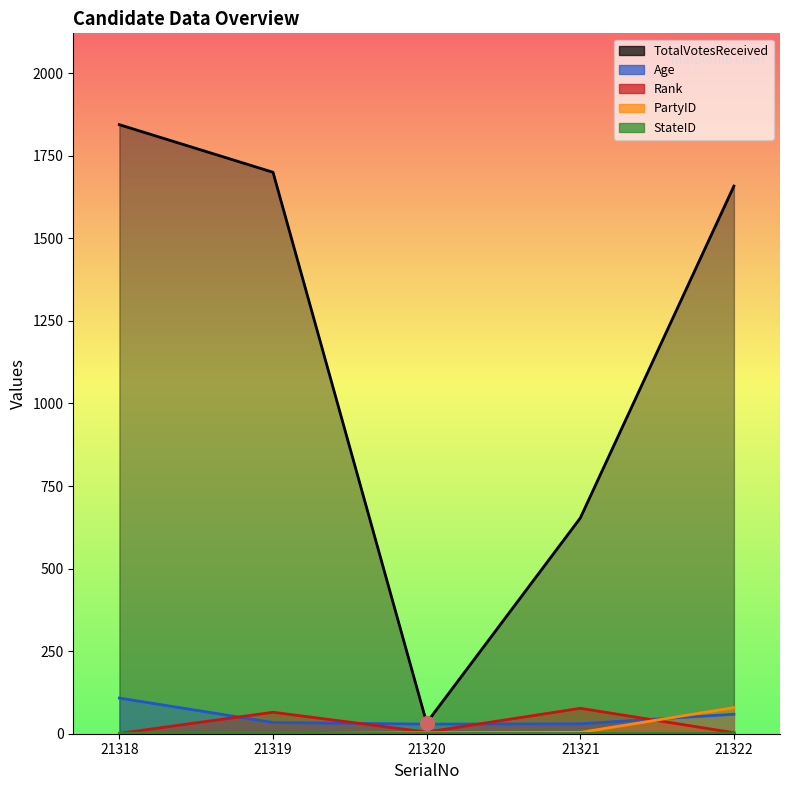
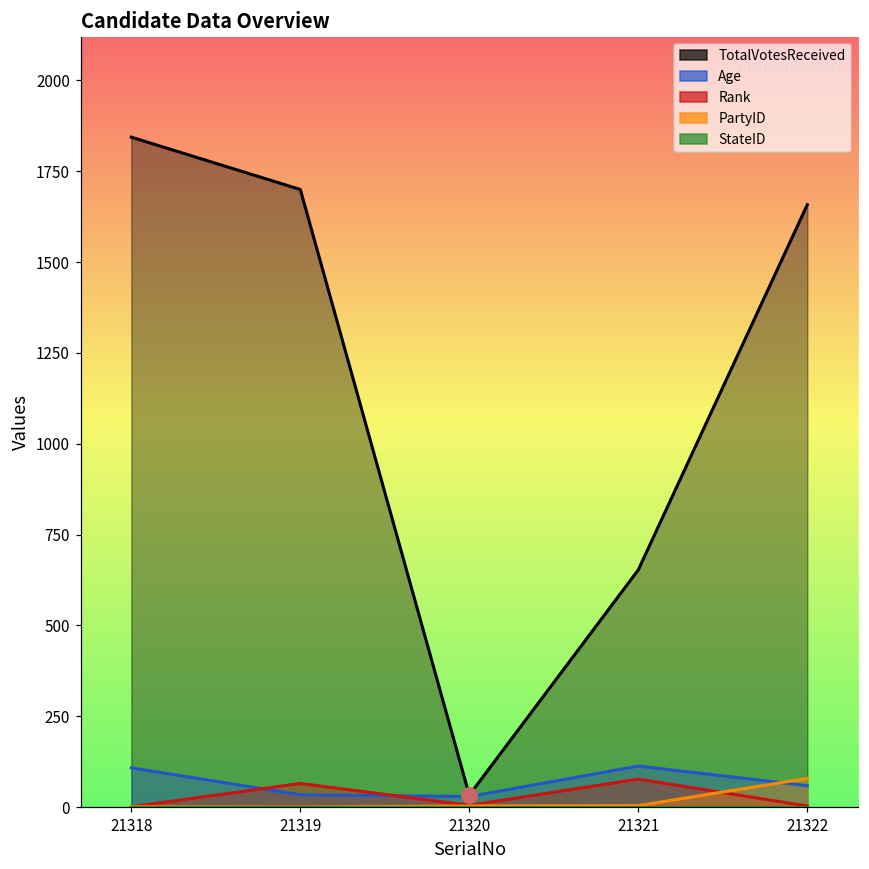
  {
    "TotalVotesReceived": {
      "21318": 1840,
      "21319": 1700,
      "21321": 650,
      "21322": 1660
    },
    "Age": {
      "21318": 110,
      "21319": 30,
-     "21321": 30,
+     "21321": 110,
      "21322": 60
    },
    "Rank": {
      "21319": 70,
      "21321": 80
    },
    "PartyID": {
      "21322": 80
    }
  }
